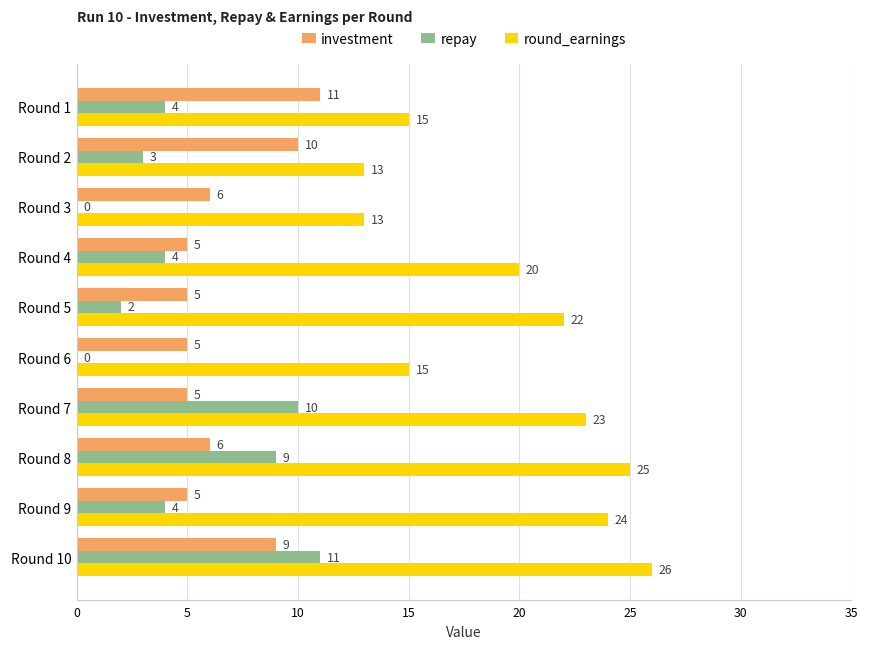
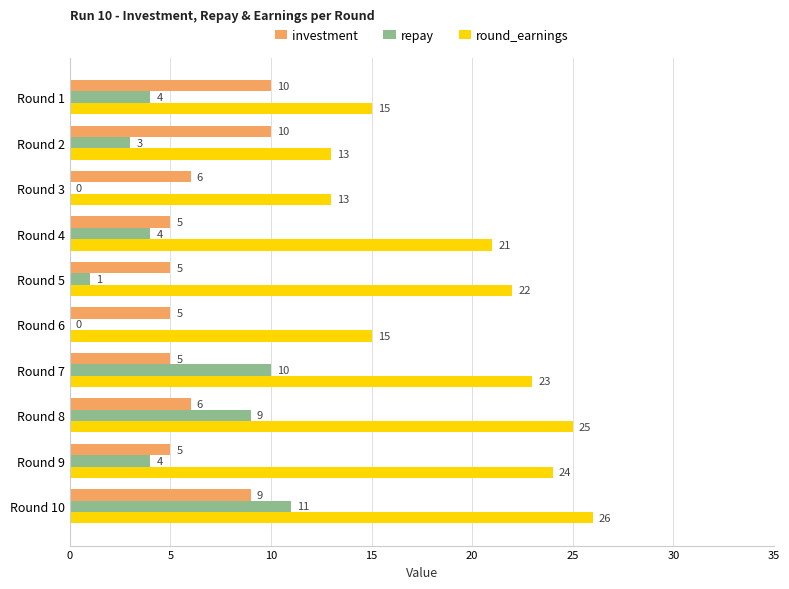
  {
    "round_earnings": {
      "Round 1": 15,
      "Round 2": 13,
      "Round 3": 13,
-     "Round 4": 20,
+     "Round 4": 21,
      "Round 5": 22,
      "Round 6": 15,
      "Round 7": 23,
      "Round 8": 25,
      "Round 9": 24,
      "Round 10": 26
    },
    "repay": {
      "Round 1": 4,
      "Round 2": 3,
      "Round 3": 0,
      "Round 4": 4,
-     "Round 5": 2,
+     "Round 5": 1,
      "Round 6": 0,
      "Round 7": 10,
      "Round 8": 9,
      "Round 9": 4,
      "Round 10": 11
    },
    "investment": {
-     "Round 1": 11,
+     "Round 1": 10,
      "Round 2": 10,
      "Round 3": 6,
      "Round 4": 5,
      "Round 5": 5,
      "Round 6": 5,
      "Round 7": 5,
      "Round 8": 6,
      "Round 9": 5,
      "Round 10": 9
    }
  }
